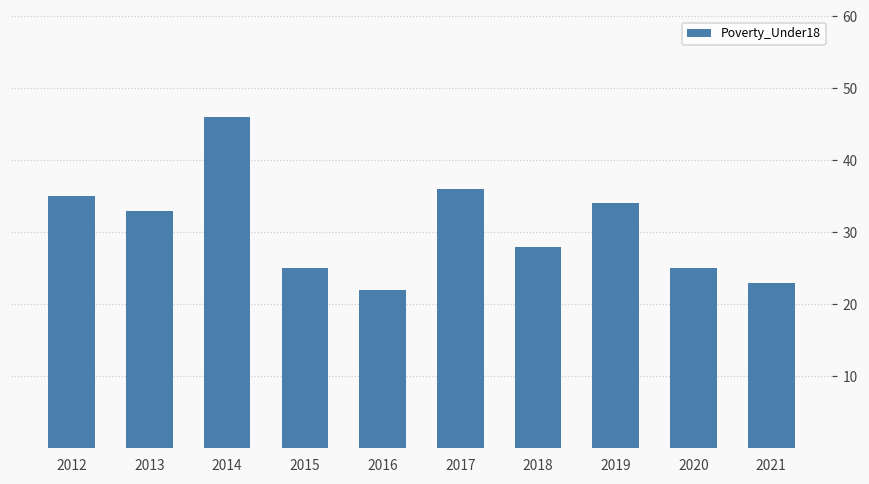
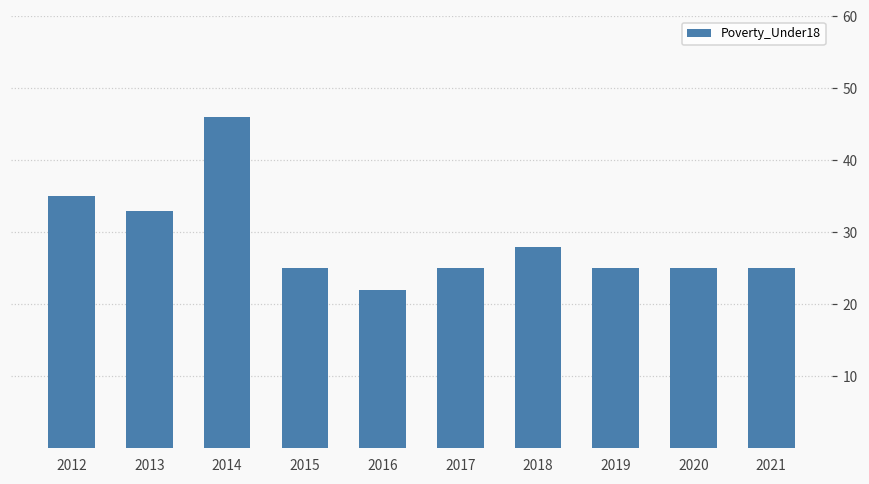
  {
    "2012": 35,
    "2013": 33,
    "2014": 46,
    "2015": 25,
    "2016": 22,
-   "2017": 36,
+   "2017": 25,
    "2018": 28,
-   "2019": 34,
+   "2019": 25,
    "2020": 25,
-   "2021": 23
+   "2021": 25
  }
